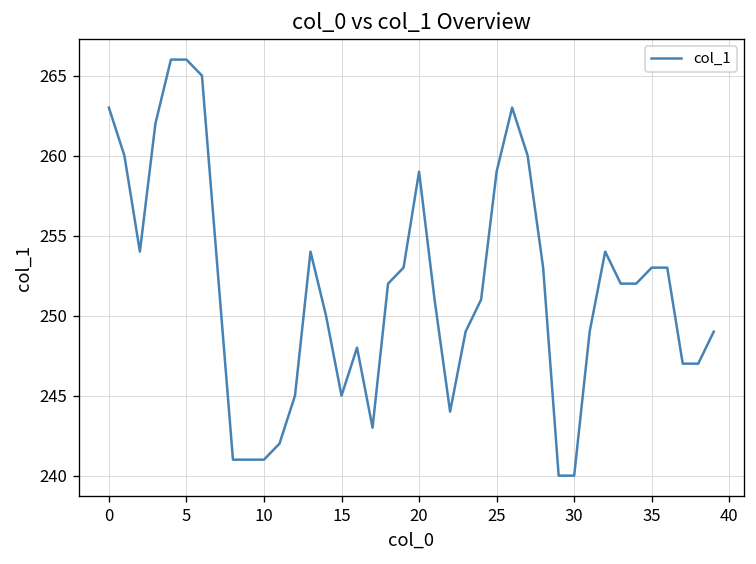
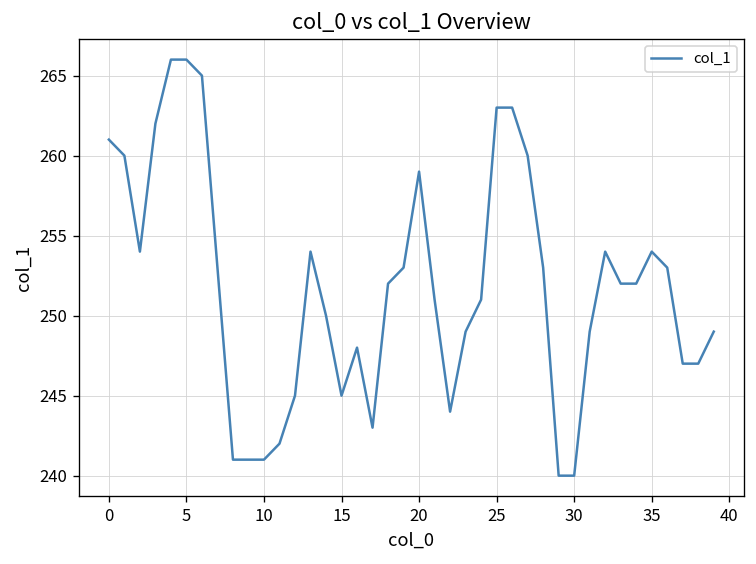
  {
-   "0": 263,
+   "0": 261,
    "5": 266,
    "10": 241,
    "15": 245,
    "20": 259,
-   "25": 259,
+   "25": 263,
    "30": 240,
-   "35": 253
+   "35": 254
  }
